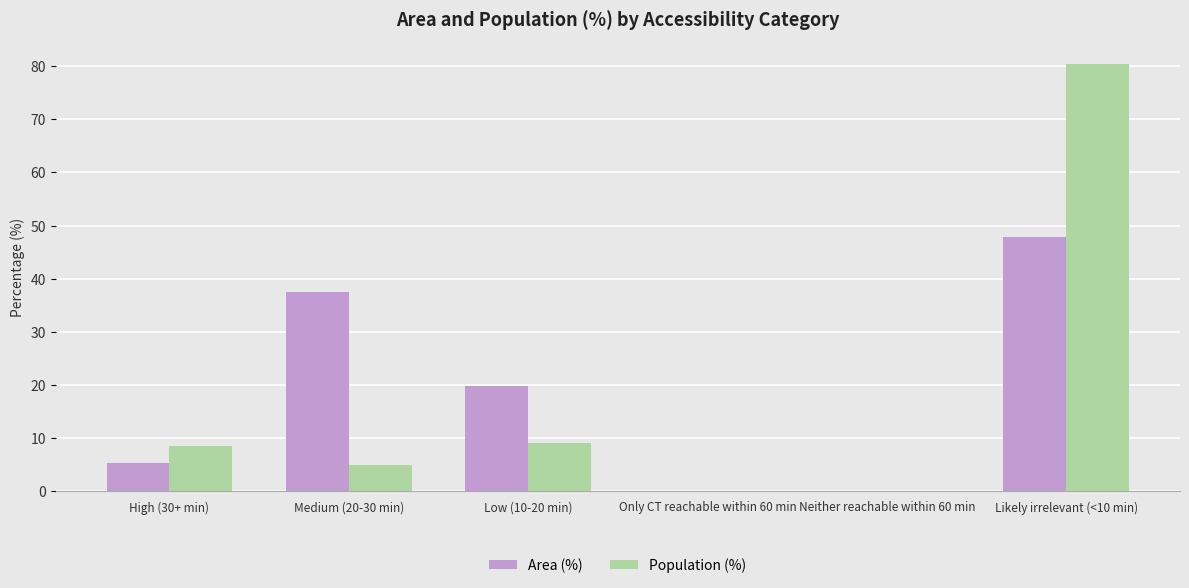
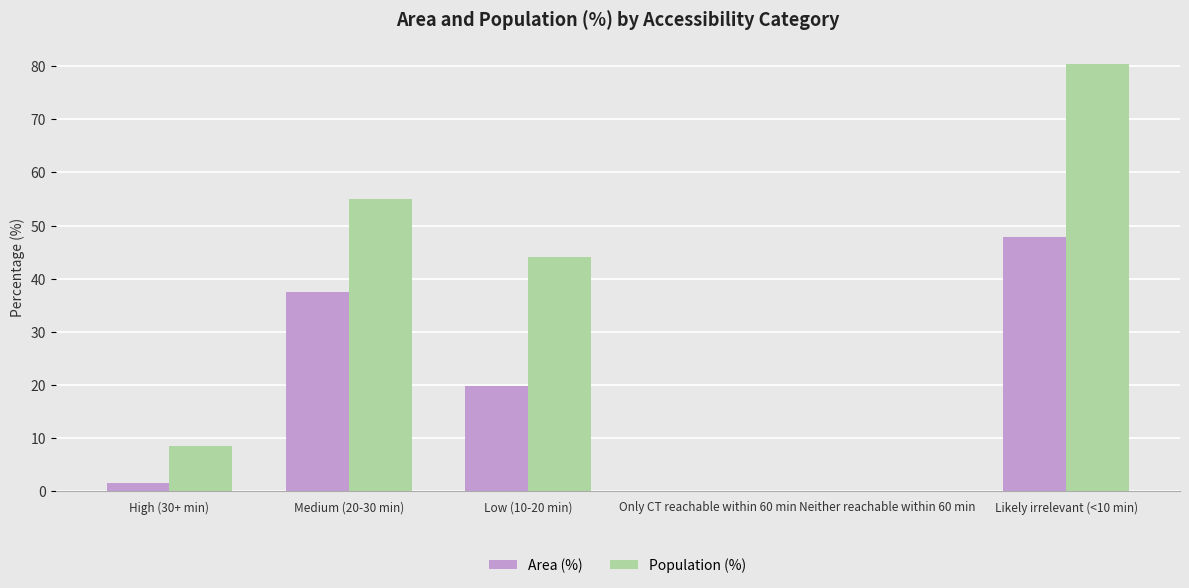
  {
    "Area (%)": {
-     "High (30+ min)": 5,
+     "High (30+ min)": 2,
      "Medium (20-30 min)": 38,
      "Low (10-20 min)": 20,
      "Only CT reachable within 60 min": 0,
      "Neither reachable within 60 min": 0,
      "Likely irrelevant (<10 min)": 48
    },
    "Population (%)": {
      "High (30+ min)": 9,
-     "Medium (20-30 min)": 5,
-     "Low (10-20 min)": 9,
+     "Medium (20-30 min)": 55,
+     "Low (10-20 min)": 44,
      "Only CT reachable within 60 min": 0,
      "Neither reachable within 60 min": 0,
      "Likely irrelevant (<10 min)": 81
    }
  }
